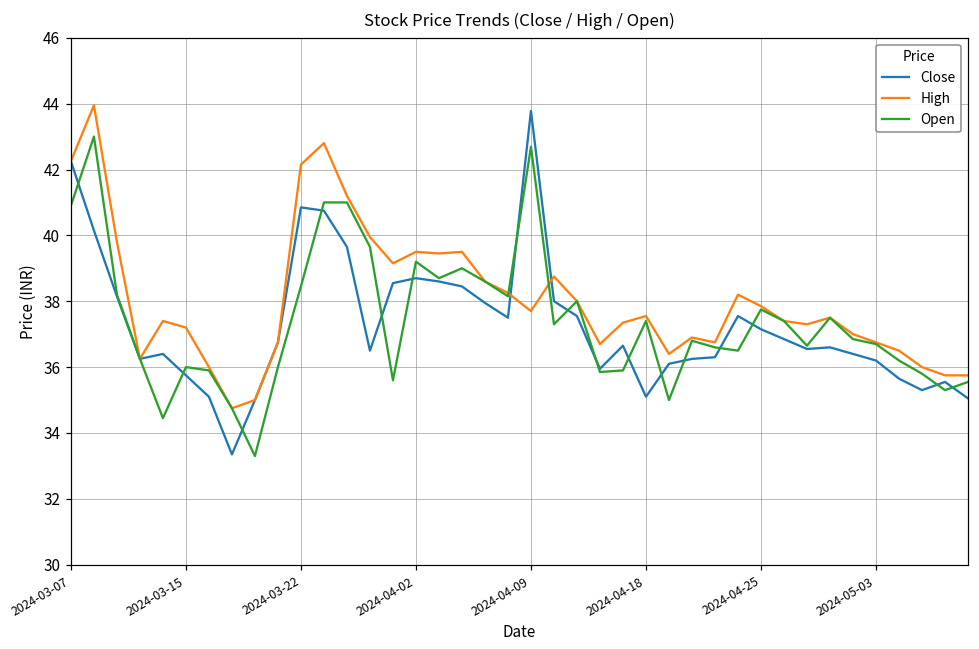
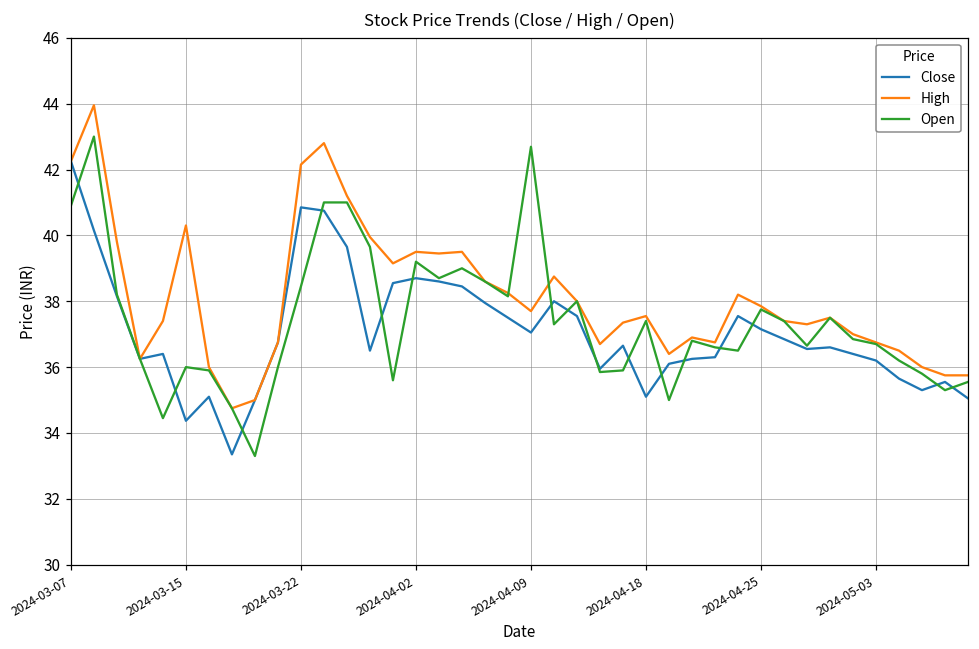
  {
    "Close": {
-     "2024-03-15": 35.8,
+     "2024-03-15": 34.4,
      "2024-03-22": 40.9,
      "2024-04-02": 38.7,
-     "2024-04-09": 43.8,
+     "2024-04-09": 37.1,
      "2024-04-18": 35.1,
      "2024-04-25": 37.2,
      "2024-05-03": 36.2
    },
    "High": {
-     "2024-03-15": 37.2,
+     "2024-03-15": 40.3,
      "2024-03-22": 42.2,
      "2024-04-02": 39.5,
      "2024-04-09": 37.7,
      "2024-04-18": 37.6,
      "2024-04-25": 37.9
    },
    "Open": {
      "2024-03-07": 40.9,
      "2024-03-15": 36.0,
      "2024-03-22": 38.5,
      "2024-04-02": 39.2,
      "2024-04-09": 42.7,
      "2024-04-18": 37.4,
      "2024-04-25": 37.8
    }
  }
